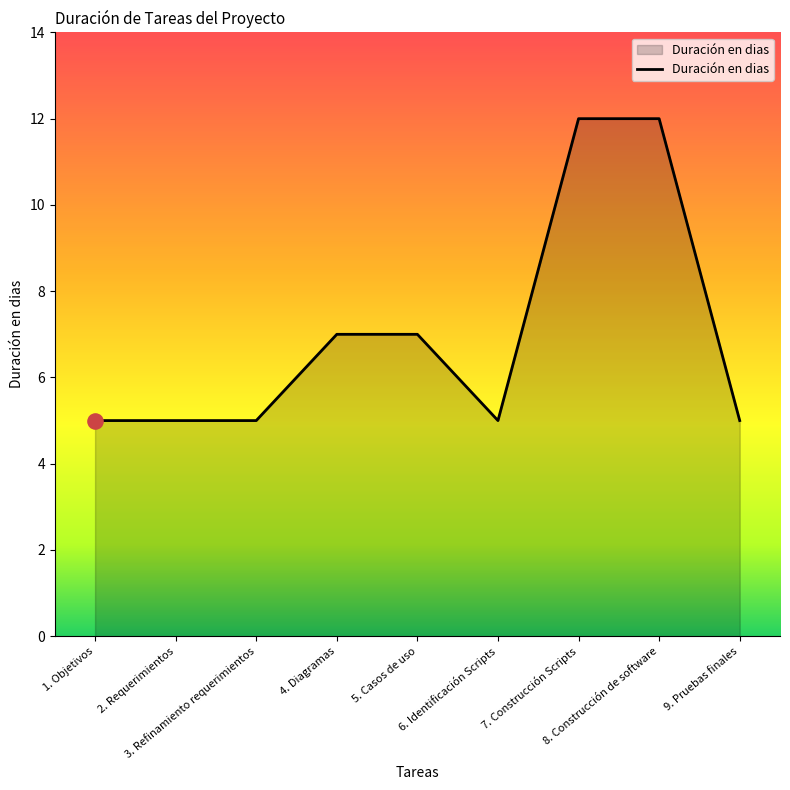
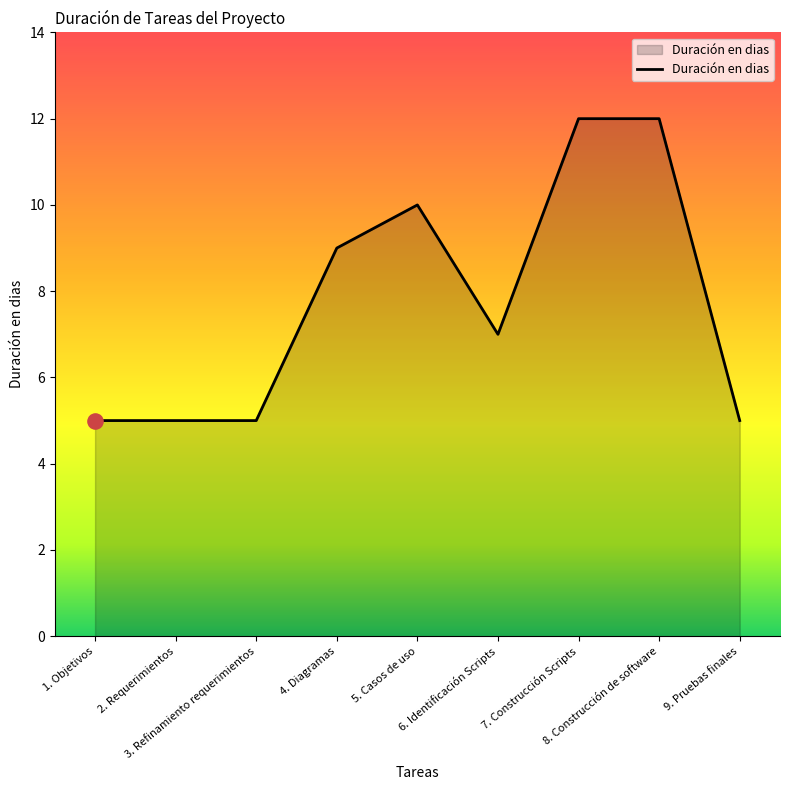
  {
    "Duración en dias": {
      "2. Requerimientos": 5,
      "3. Refinamiento requerimientos": 5,
-     "4. Diagramas": 7,
-     "5. Casos de uso": 7,
-     "6. Identificación Scripts": 5,
+     "4. Diagramas": 9,
+     "5. Casos de uso": 10,
+     "6. Identificación Scripts": 7,
      "7. Construcción Scripts": 12,
      "8. Construcción de software": 12,
      "9. Pruebas finales": 5
    }
  }
